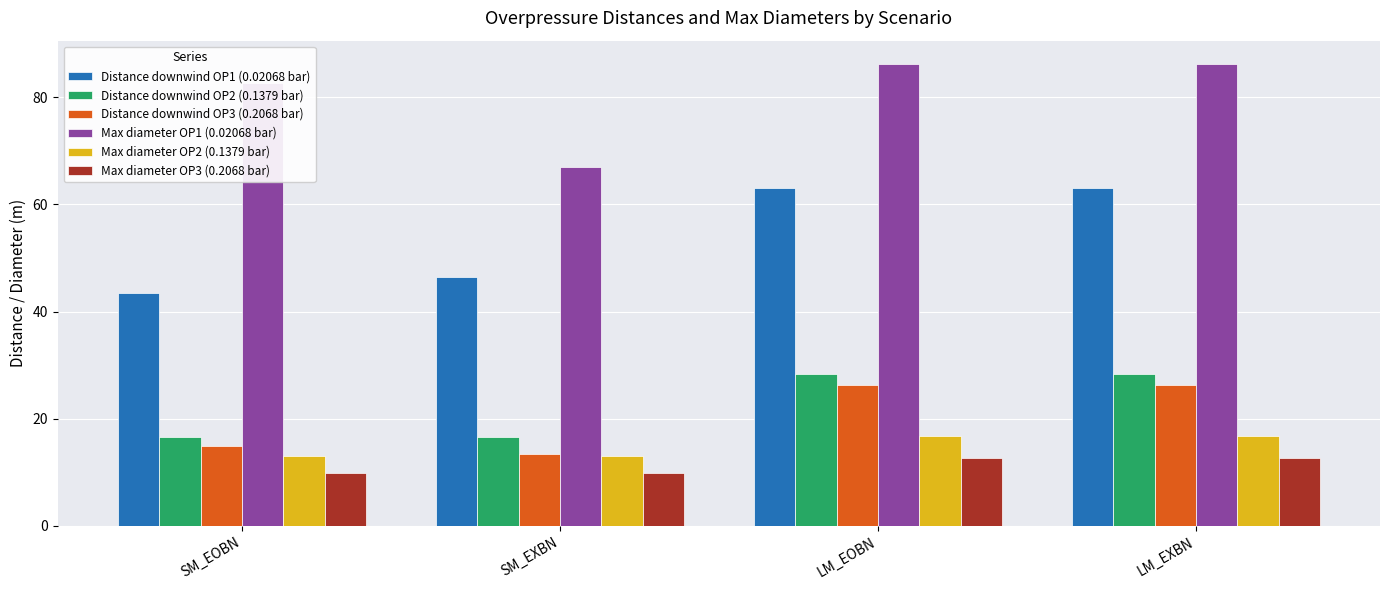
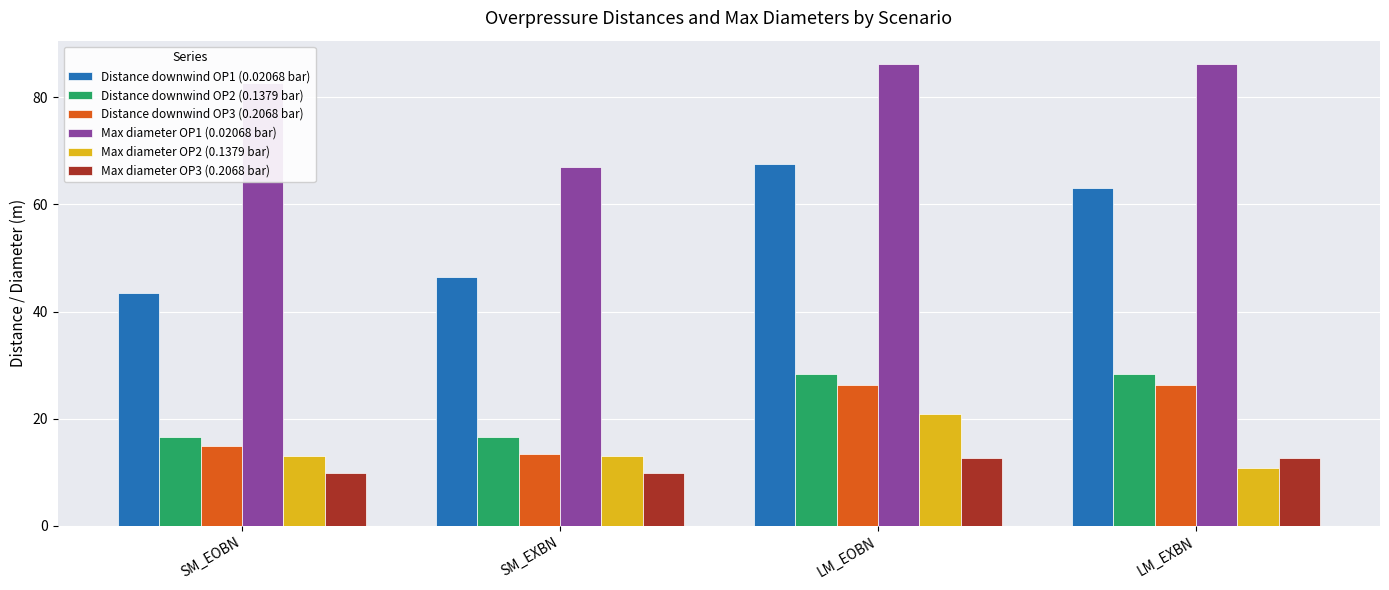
  {
    "Distance downwind OP1 (0.02068 bar)": {
      "SM_EOBN": 43,
      "SM_EXBN": 46,
-     "LM_EOBN": 63,
+     "LM_EOBN": 68,
      "LM_EXBN": 63
    },
    "Distance downwind OP2 (0.1379 bar)": {
      "SM_EOBN": 17,
      "SM_EXBN": 17,
      "LM_EOBN": 28,
      "LM_EXBN": 28
    },
    "Distance downwind OP3 (0.2068 bar)": {
      "SM_EOBN": 15,
      "SM_EXBN": 13,
      "LM_EOBN": 26,
      "LM_EXBN": 26
    },
    "Max diameter OP1 (0.02068 bar)": {
      "SM_EXBN": 67,
      "LM_EOBN": 86,
      "LM_EXBN": 86
    },
    "Max diameter OP2 (0.1379 bar)": {
      "SM_EOBN": 13,
      "SM_EXBN": 13,
-     "LM_EOBN": 17,
-     "LM_EXBN": 17
+     "LM_EOBN": 21,
+     "LM_EXBN": 11
    },
    "Max diameter OP3 (0.2068 bar)": {
      "SM_EOBN": 10,
      "SM_EXBN": 10,
      "LM_EOBN": 13,
      "LM_EXBN": 13
    }
  }
